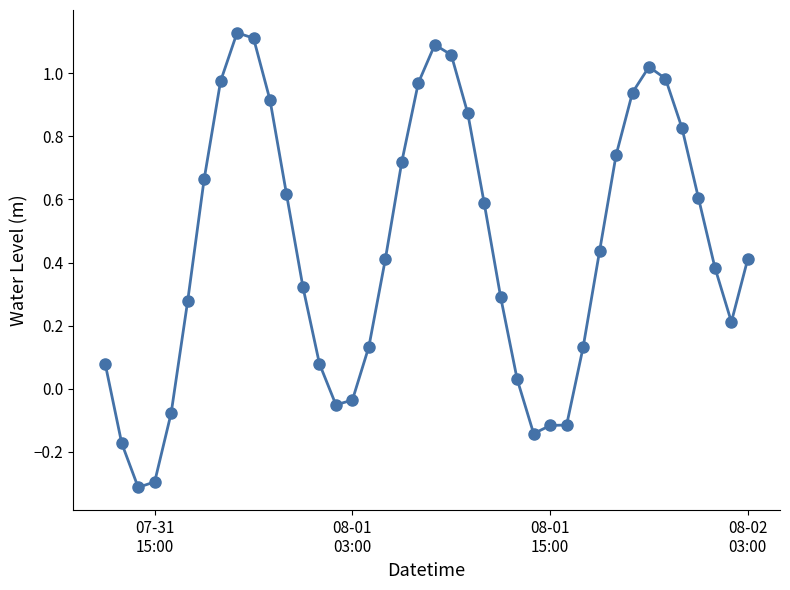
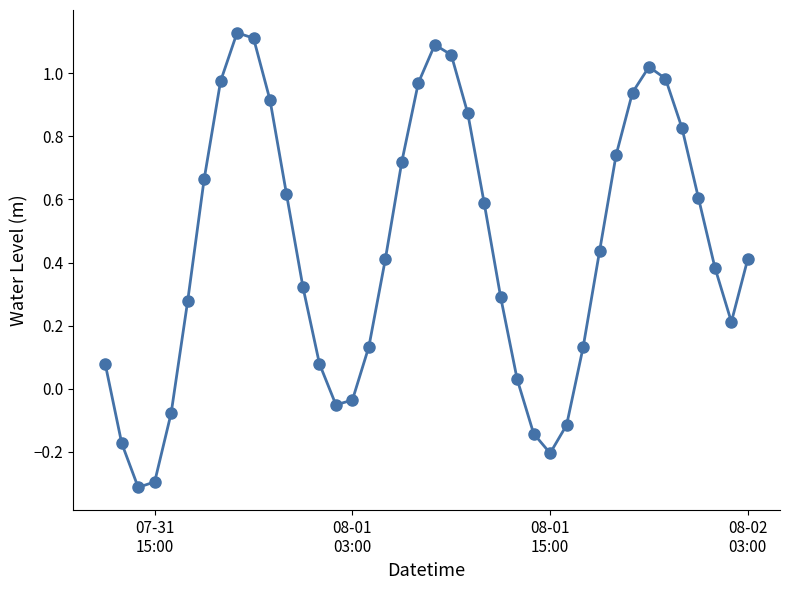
  {
    "07-31 15:00": -0.29,
    "08-01 03:00": -0.04,
-   "08-01 15:00": -0.12,
+   "08-01 15:00": -0.20,
    "08-02 03:00": 0.41
  }
